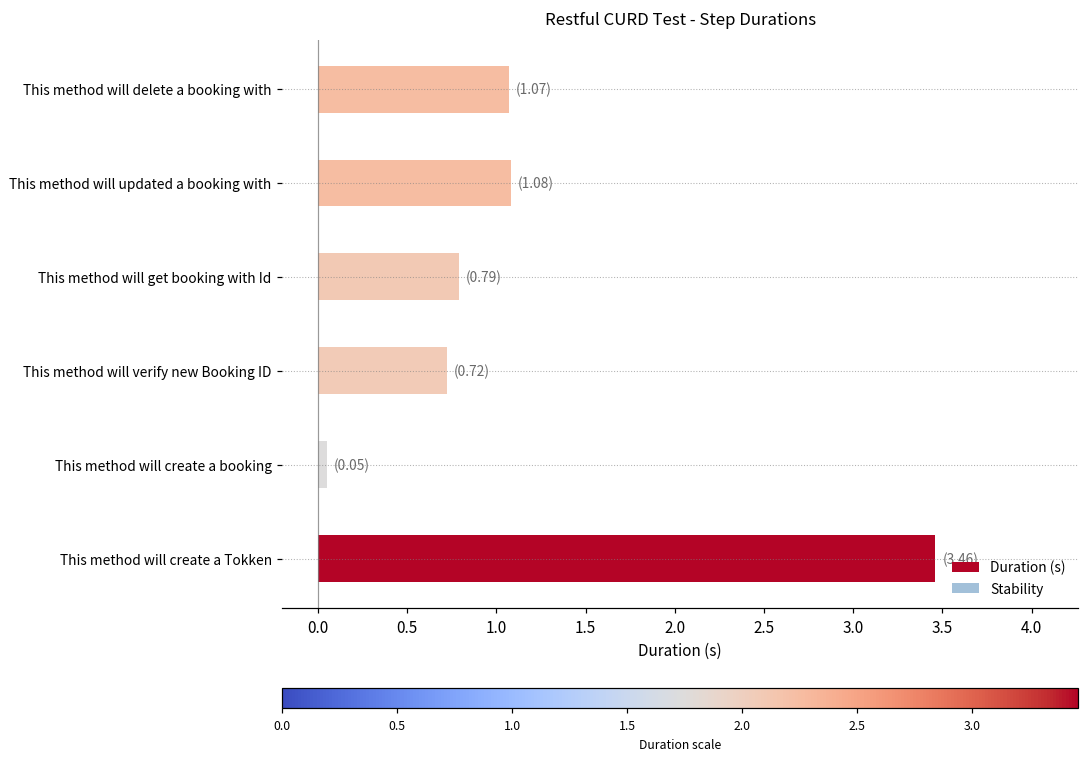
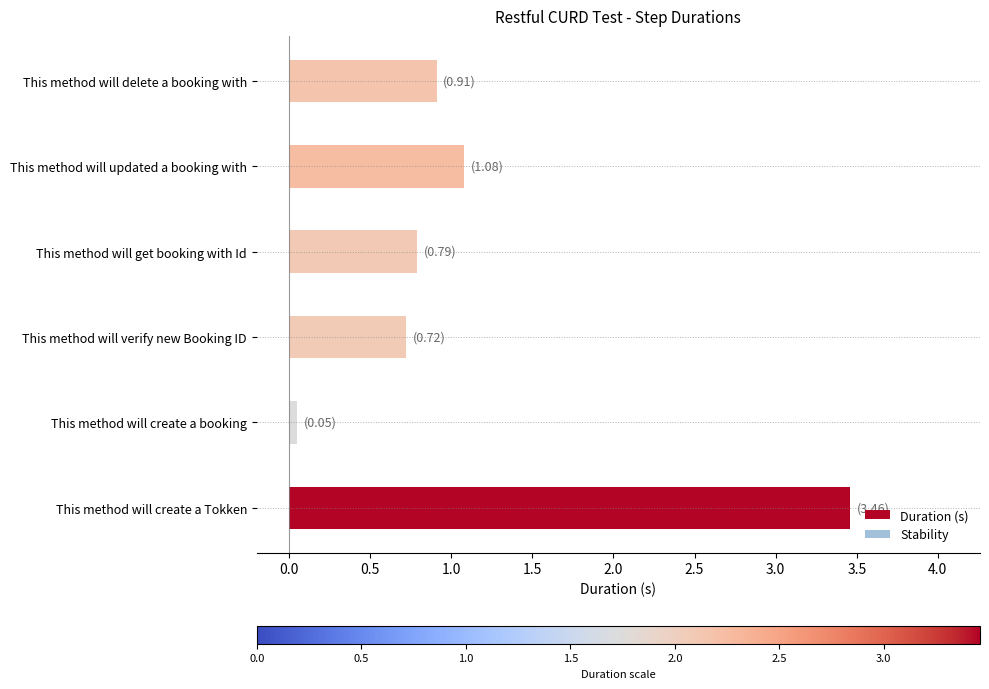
  {
    "Duration (s)": {
-     "This method will delete a booking with": "(1.07)",
+     "This method will delete a booking with": "(0.91)",
      "This method will updated a booking with": "(1.08)",
      "This method will get booking with Id": "(0.79)",
      "This method will verify new Booking ID": "(0.72)",
      "This method will create a booking": "(0.05)",
      "This method will create a Tokken": "(3.46)"
    },
    "Stability": {
      "This method will delete a booking with": "0.00",
      "This method will updated a booking with": "0.00",
      "This method will get booking with Id": "0.00",
      "This method will verify new Booking ID": "0.00",
      "This method will create a booking": "0.00",
      "This method will create a Tokken": "0.00"
    }
  }
